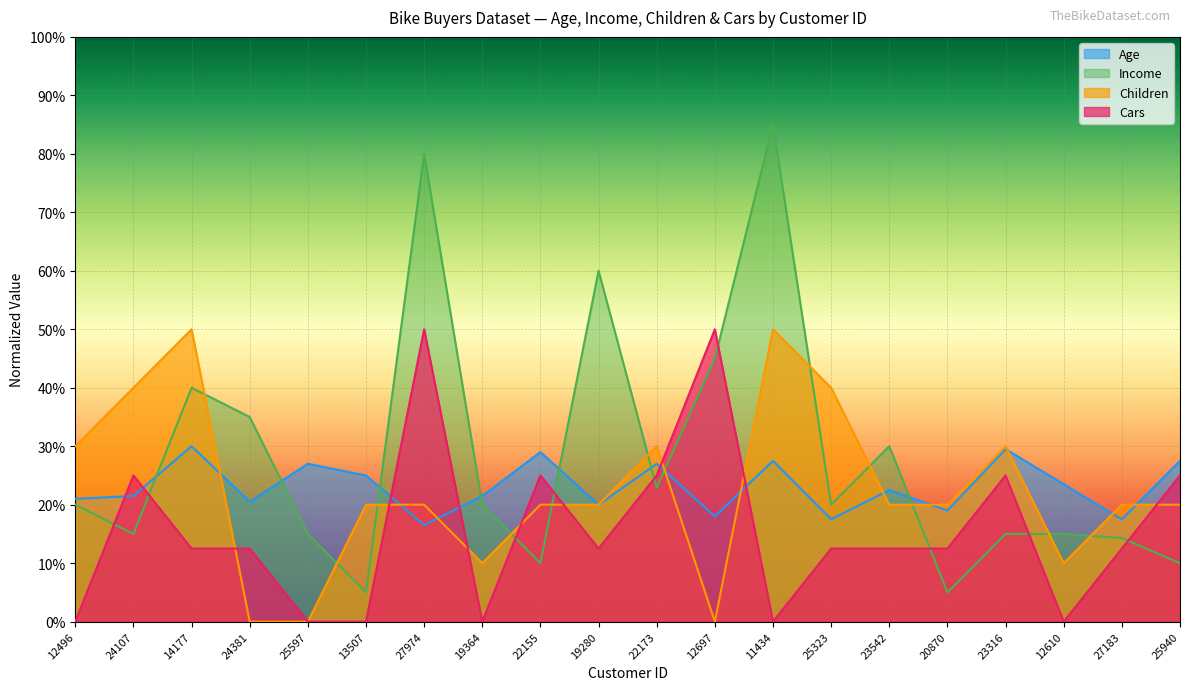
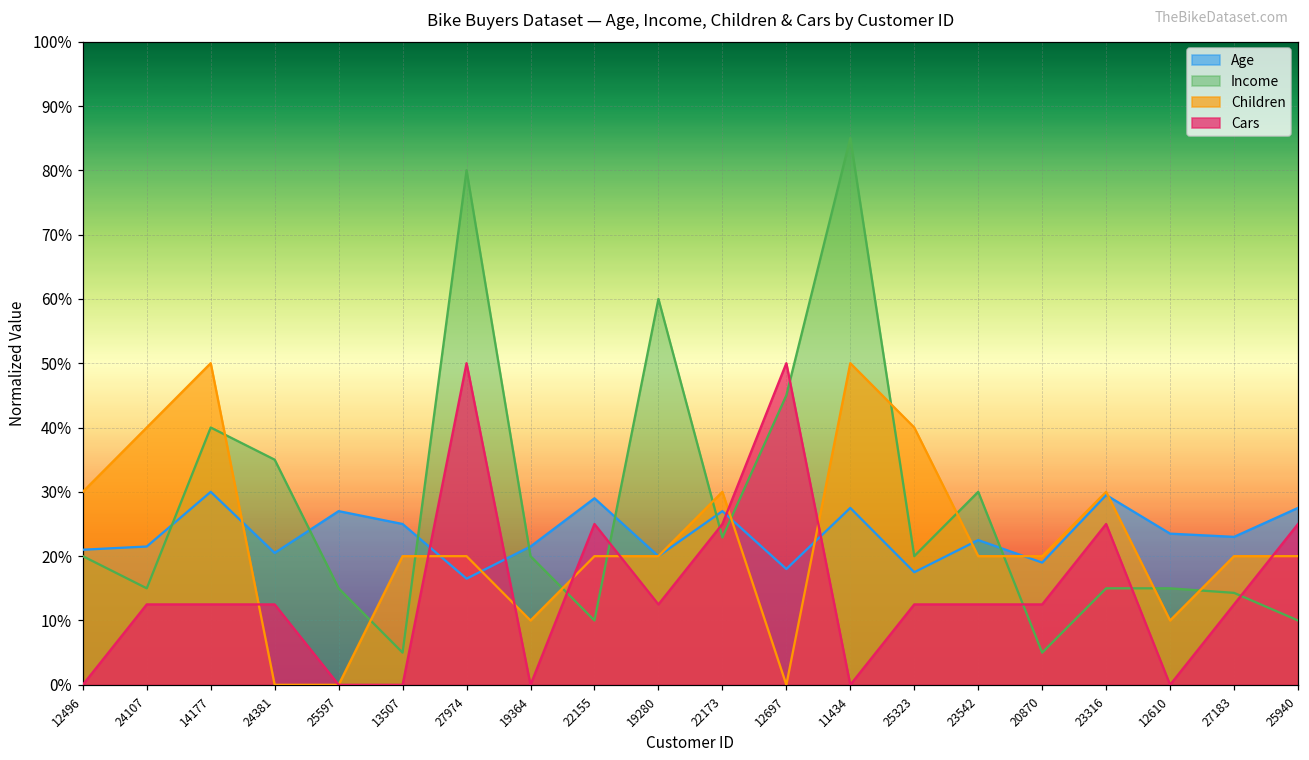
  {
    "Age": {
      "12496": "21%",
      "24107": "22%",
      "14177": "30%",
      "24381": "21%",
      "25597": "27%",
      "13507": "25%",
      "27974": "17%",
      "19364": "22%",
      "22155": "29%",
      "22173": "27%",
      "12697": "18%",
      "11434": "28%",
      "25323": "18%",
      "23542": "23%",
      "20870": "19%",
      "23316": "30%",
      "12610": "24%",
-     "27183": "18%",
+     "27183": "23%",
      "25940": "28%"
    },
    "Income": {
      "12496": "20%",
      "24107": "15%",
      "14177": "40%",
      "24381": "35%",
      "25597": "15%",
      "13507": "5%",
      "27974": "80%",
      "19364": "20%",
      "22155": "10%",
      "19280": "60%",
      "22173": "23%",
      "12697": "45%",
      "11434": "85%",
      "25323": "20%",
      "23542": "30%",
      "20870": "5%",
      "23316": "15%",
      "12610": "15%",
      "27183": "14%",
      "25940": "10%"
    },
    "Children": {
      "12496": "30%",
      "24107": "40%",
      "14177": "50%",
      "24381": "0%",
      "13507": "20%",
      "27974": "20%",
      "19364": "10%",
      "22155": "20%",
      "22173": "30%",
      "12697": "0%",
      "11434": "50%",
      "25323": "40%",
      "23542": "20%",
      "20870": "20%",
      "23316": "30%",
      "12610": "10%",
      "27183": "20%",
      "25940": "20%"
    },
    "Cars": {
      "12496": "0%",
-     "24107": "25%",
+     "24107": "13%",
      "14177": "13%",
      "24381": "13%",
      "13507": "0%",
      "27974": "50%",
      "19364": "0%",
      "22155": "25%",
      "19280": "13%",
      "22173": "25%",
      "12697": "50%",
      "11434": "0%",
      "25323": "13%",
      "23542": "13%",
      "20870": "13%",
      "23316": "25%",
      "12610": "0%",
      "27183": "13%",
      "25940": "25%"
    }
  }
